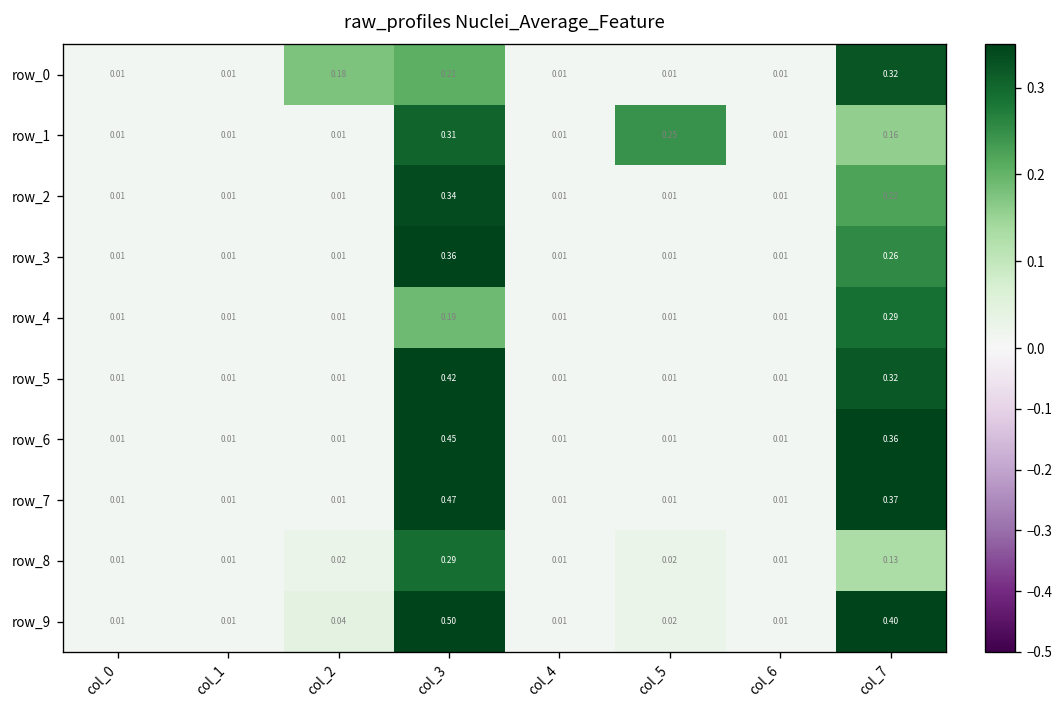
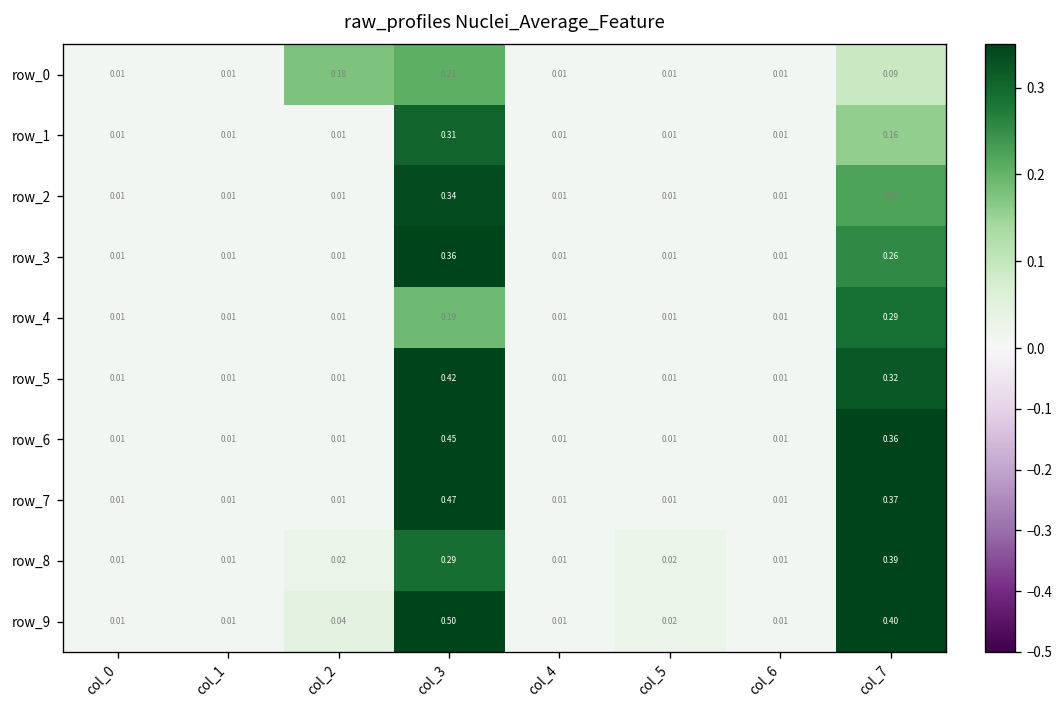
  {
    "row_0": {
      "col_0": 0.01,
      "col_1": 0.01,
      "col_2": 0.18,
      "col_4": 0.01,
      "col_5": 0.01,
      "col_6": 0.01,
-     "col_7": 0.32
+     "col_7": 0.09
    },
    "row_1": {
      "col_0": 0.01,
      "col_1": 0.01,
      "col_2": 0.01,
      "col_3": 0.31,
      "col_4": 0.01,
-     "col_5": 0.25,
+     "col_5": 0.01,
      "col_6": 0.01,
      "col_7": 0.16
    },
    "row_2": {
      "col_0": 0.01,
      "col_1": 0.01,
      "col_2": 0.01,
      "col_3": 0.34,
      "col_4": 0.01,
      "col_5": 0.01,
      "col_6": 0.01,
      "col_7": 0.22
    },
    "row_3": {
      "col_0": 0.01,
      "col_1": 0.01,
      "col_2": 0.01,
      "col_3": 0.36,
      "col_4": 0.01,
      "col_5": 0.01,
      "col_6": 0.01,
      "col_7": 0.26
    },
    "row_4": {
      "col_0": 0.01,
      "col_1": 0.01,
      "col_2": 0.01,
      "col_3": 0.19,
      "col_4": 0.01,
      "col_5": 0.01,
      "col_6": 0.01,
      "col_7": 0.29
    },
    "row_5": {
      "col_0": 0.01,
      "col_1": 0.01,
      "col_2": 0.01,
      "col_3": 0.42,
      "col_4": 0.01,
      "col_5": 0.01,
      "col_6": 0.01,
      "col_7": 0.32
    },
    "row_6": {
      "col_0": 0.01,
      "col_1": 0.01,
      "col_2": 0.01,
      "col_3": 0.45,
      "col_4": 0.01,
      "col_5": 0.01,
      "col_6": 0.01,
      "col_7": 0.36
    },
    "row_7": {
      "col_0": 0.01,
      "col_1": 0.01,
      "col_2": 0.01,
      "col_3": 0.47,
      "col_4": 0.01,
      "col_5": 0.01,
      "col_6": 0.01,
      "col_7": 0.37
    },
    "row_8": {
      "col_0": 0.01,
      "col_1": 0.01,
      "col_2": 0.02,
      "col_3": 0.29,
      "col_4": 0.01,
      "col_5": 0.02,
      "col_6": 0.01,
-     "col_7": 0.13
+     "col_7": 0.39
    },
    "row_9": {
      "col_0": 0.01,
      "col_1": 0.01,
      "col_2": 0.04,
      "col_3": 0.50,
      "col_4": 0.01,
      "col_5": 0.02,
      "col_6": 0.01,
      "col_7": 0.40
    }
  }
